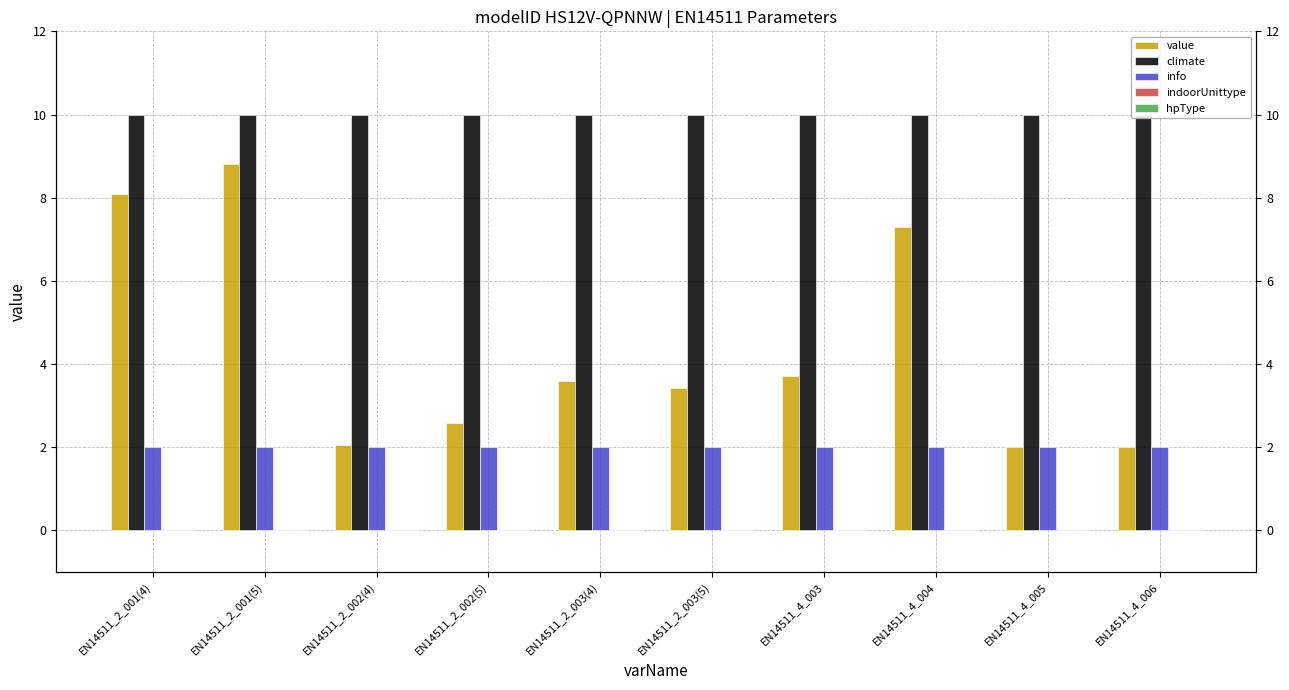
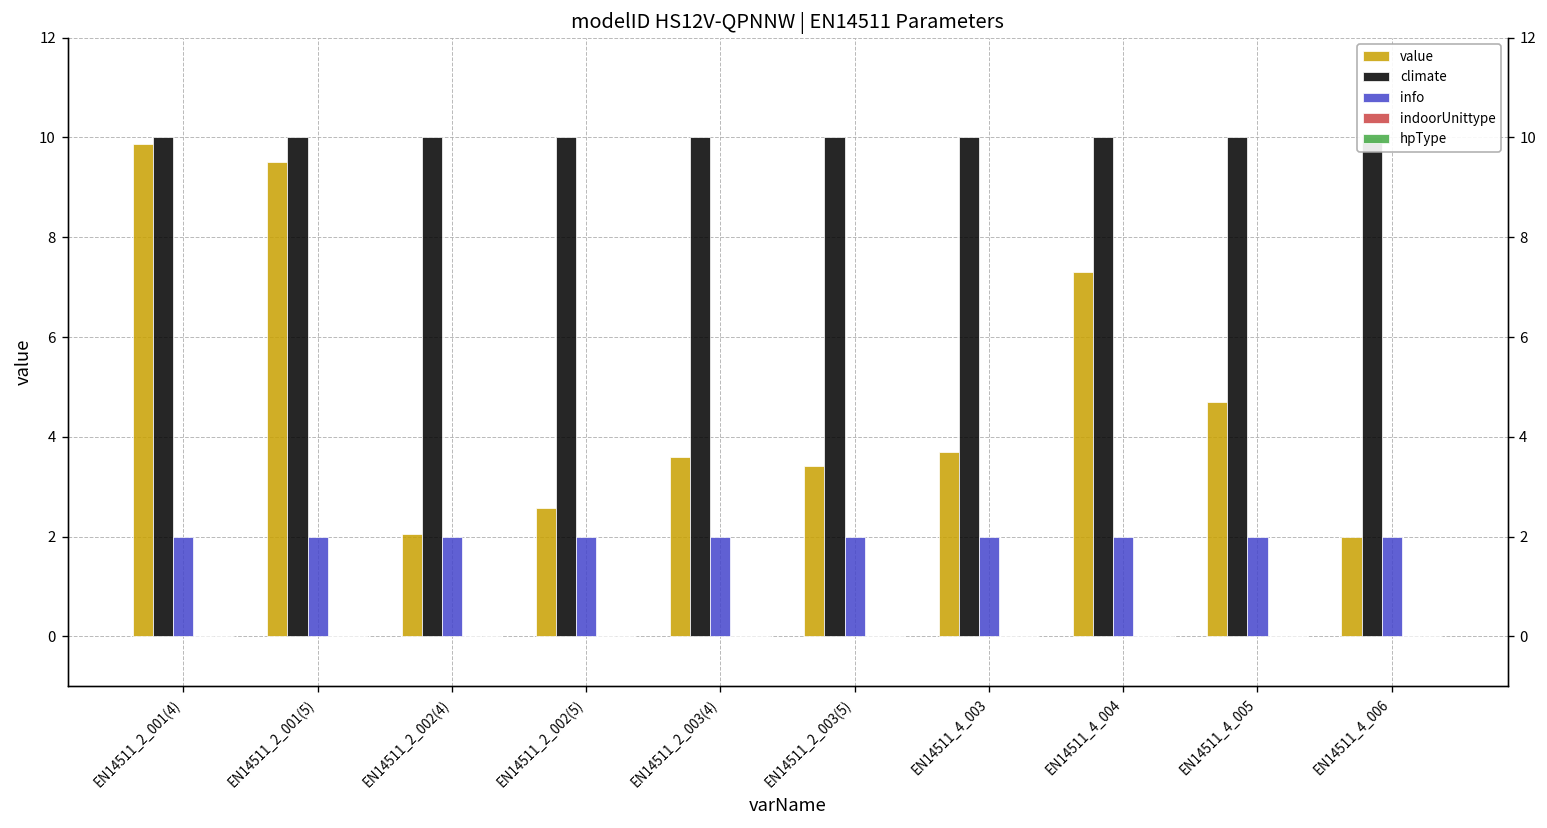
  {
    "value": {
-     "EN14511_2_001(4)": 8.1,
-     "EN14511_2_001(5)": 8.8,
+     "EN14511_2_001(4)": 9.9,
+     "EN14511_2_001(5)": 9.5,
      "EN14511_2_002(4)": 2.1,
      "EN14511_2_002(5)": 2.6,
      "EN14511_2_003(4)": 3.6,
      "EN14511_2_003(5)": 3.4,
      "EN14511_4_003": 3.7,
      "EN14511_4_004": 7.3,
-     "EN14511_4_005": 2.0,
+     "EN14511_4_005": 4.7,
      "EN14511_4_006": 2.0
    },
    "climate": {
      "EN14511_2_001(4)": 10.0,
      "EN14511_2_001(5)": 10.0,
      "EN14511_2_002(4)": 10.0,
      "EN14511_2_002(5)": 10.0,
      "EN14511_2_003(4)": 10.0,
      "EN14511_2_003(5)": 10.0,
      "EN14511_4_003": 10.0,
      "EN14511_4_004": 10.0,
      "EN14511_4_005": 10.0
    },
    "info": {
      "EN14511_2_001(4)": 2.0,
      "EN14511_2_001(5)": 2.0,
      "EN14511_2_002(4)": 2.0,
      "EN14511_2_002(5)": 2.0,
      "EN14511_2_003(4)": 2.0,
      "EN14511_2_003(5)": 2.0,
      "EN14511_4_003": 2.0,
      "EN14511_4_004": 2.0,
      "EN14511_4_005": 2.0,
      "EN14511_4_006": 2.0
    },
    "indoorUnittype": {
      "EN14511_2_001(4)": 0.0,
      "EN14511_2_001(5)": 0.0,
      "EN14511_2_002(4)": 0.0,
      "EN14511_2_002(5)": 0.0,
      "EN14511_2_003(4)": 0.0,
      "EN14511_2_003(5)": 0.0,
      "EN14511_4_003": 0.0,
      "EN14511_4_004": 0.0,
      "EN14511_4_005": 0.0,
      "EN14511_4_006": 0.0
    },
    "hpType": {
      "EN14511_2_001(4)": 0.0,
      "EN14511_2_001(5)": 0.0,
      "EN14511_2_002(4)": 0.0,
      "EN14511_2_002(5)": 0.0,
      "EN14511_2_003(4)": 0.0,
      "EN14511_2_003(5)": 0.0,
      "EN14511_4_003": 0.0,
      "EN14511_4_004": 0.0,
      "EN14511_4_005": 0.0,
      "EN14511_4_006": 0.0
    }
  }
